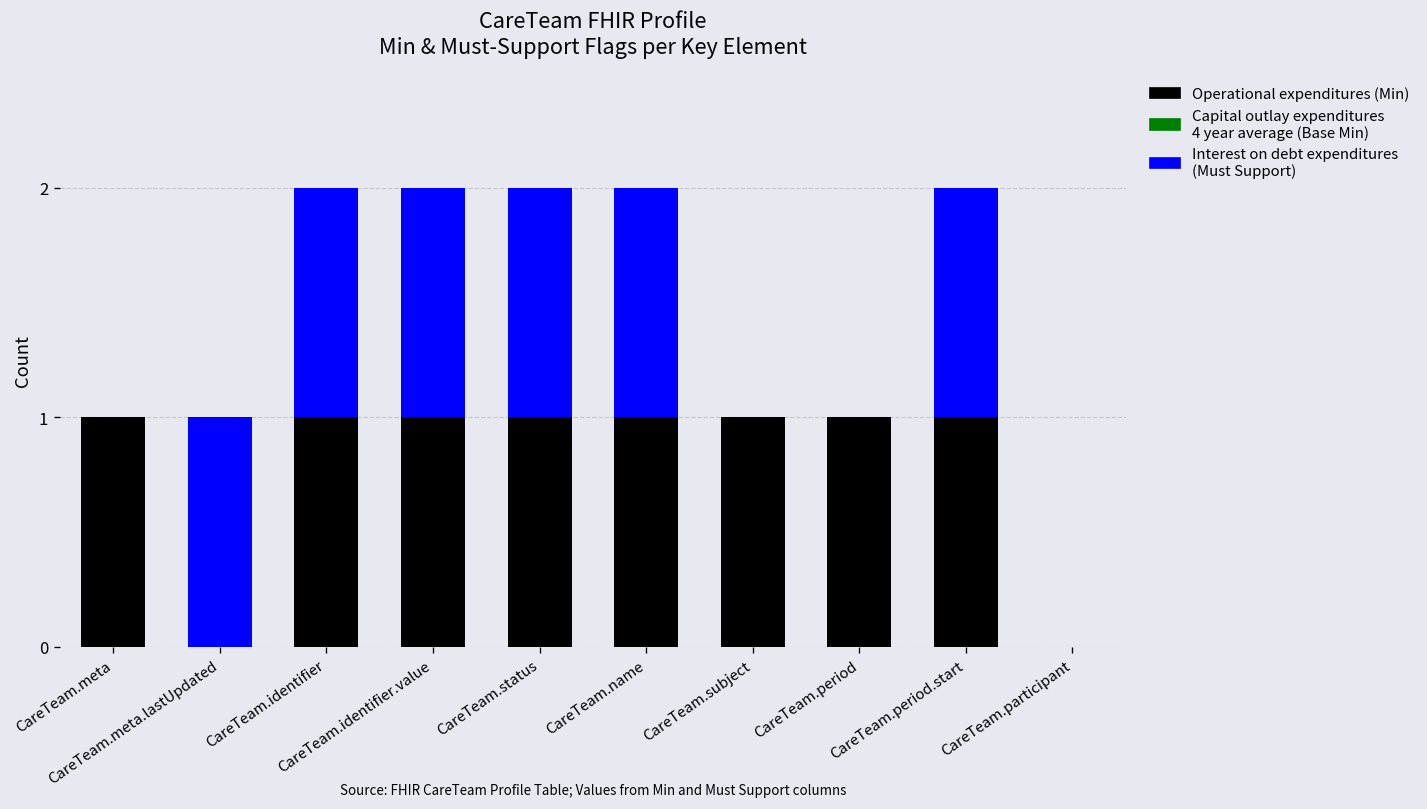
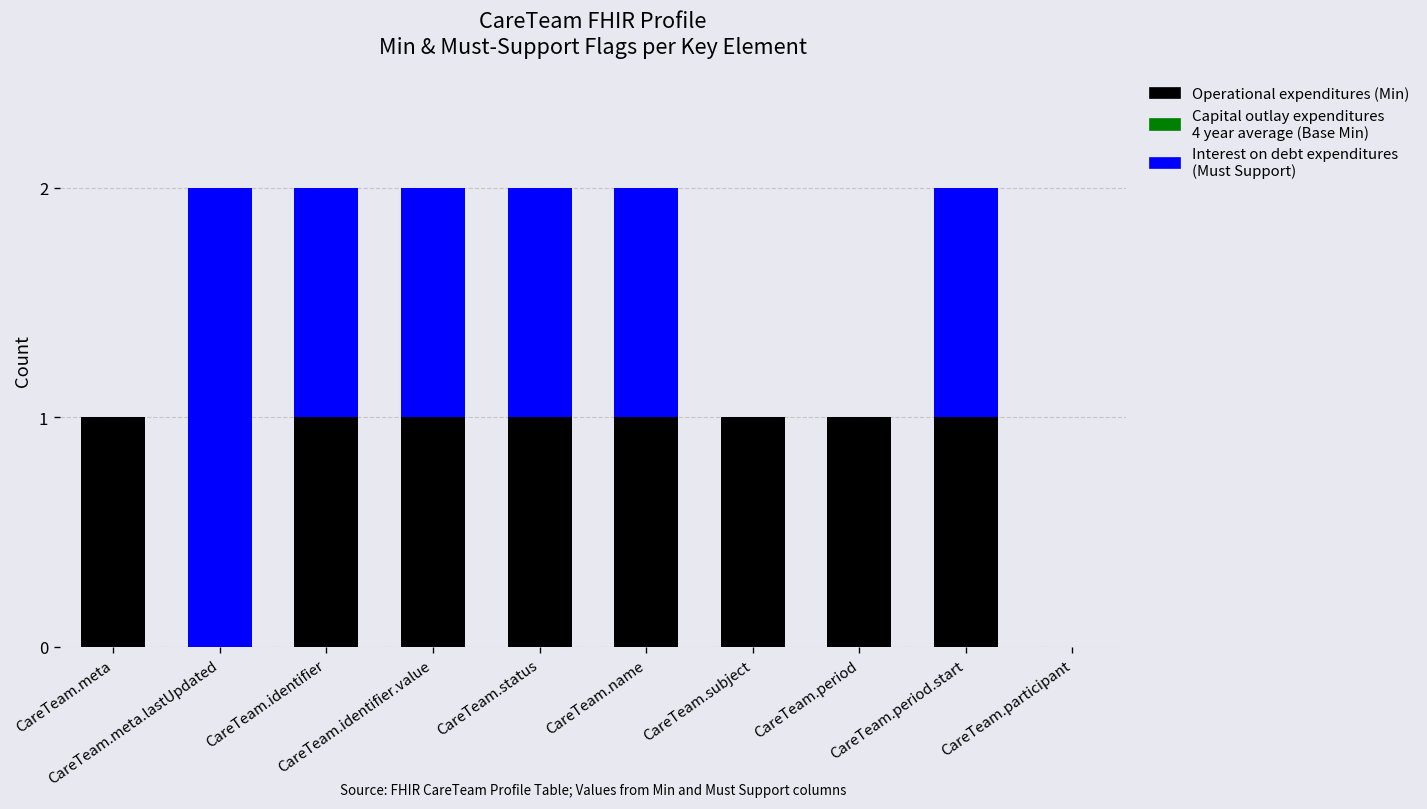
  {
    "Interest on debt expenditures (Must Support)": {
-     "CareTeam.meta.lastUpdated": 1
+     "CareTeam.meta.lastUpdated": 2
    }
  }
